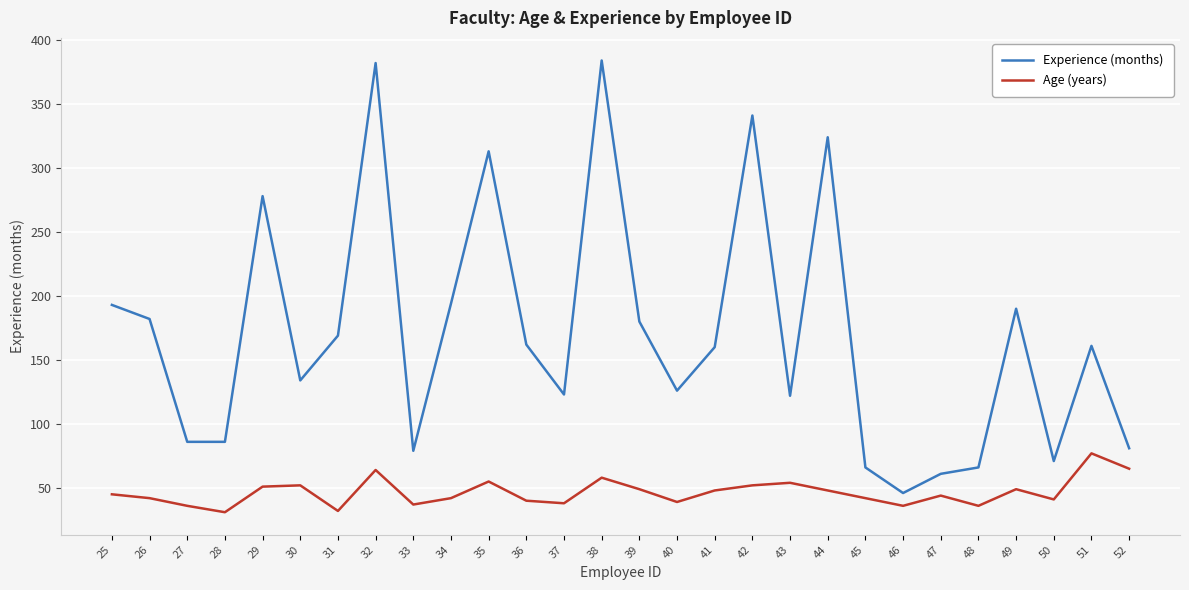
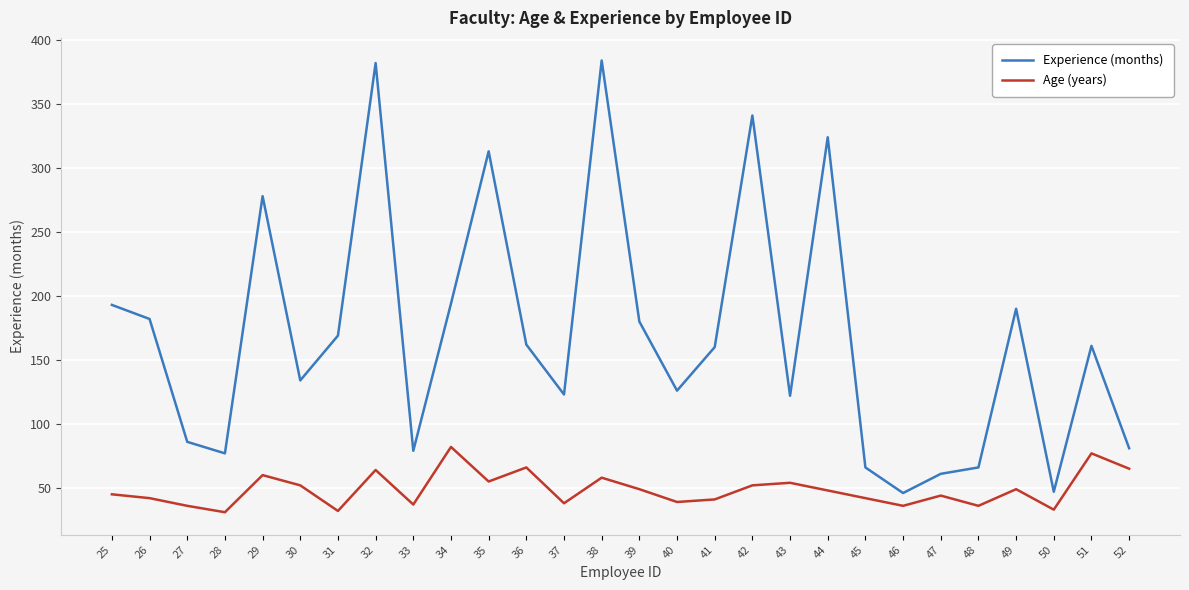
  {
    "Experience (months)": {
      "25": 193,
      "26": 182,
      "27": 86,
-     "28": 86,
+     "28": 77,
      "29": 278,
      "30": 134,
      "31": 169,
      "32": 382,
      "33": 79,
      "34": 194,
      "35": 313,
      "36": 162,
      "37": 123,
      "38": 384,
      "39": 180,
      "40": 126,
      "41": 160,
      "42": 341,
      "43": 122,
      "44": 324,
      "45": 66,
      "46": 46,
      "47": 61,
      "48": 66,
      "49": 190,
-     "50": 71,
+     "50": 47,
      "51": 161,
      "52": 81
    },
    "Age (years)": {
      "25": 45,
      "26": 42,
      "27": 36,
      "28": 31,
-     "29": 51,
+     "29": 60,
      "30": 52,
      "31": 32,
      "32": 64,
      "33": 37,
-     "34": 42,
+     "34": 82,
      "35": 55,
-     "36": 40,
+     "36": 66,
      "37": 38,
      "38": 58,
      "39": 49,
      "40": 39,
-     "41": 48,
+     "41": 41,
      "42": 52,
      "43": 54,
      "44": 48,
      "45": 42,
      "46": 36,
      "47": 44,
      "48": 36,
      "49": 49,
-     "50": 41,
+     "50": 33,
      "51": 77,
      "52": 65
    }
  }
